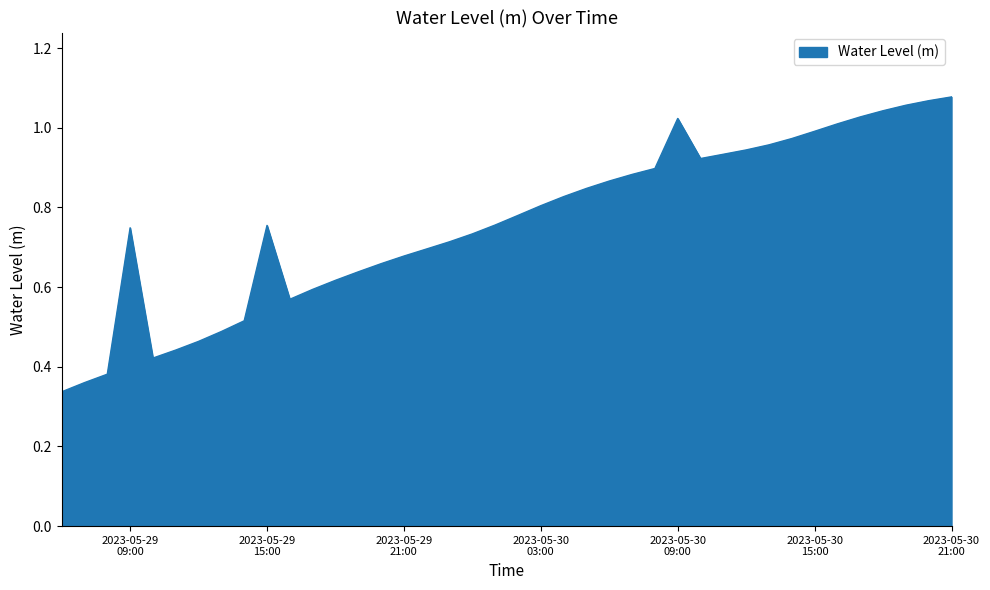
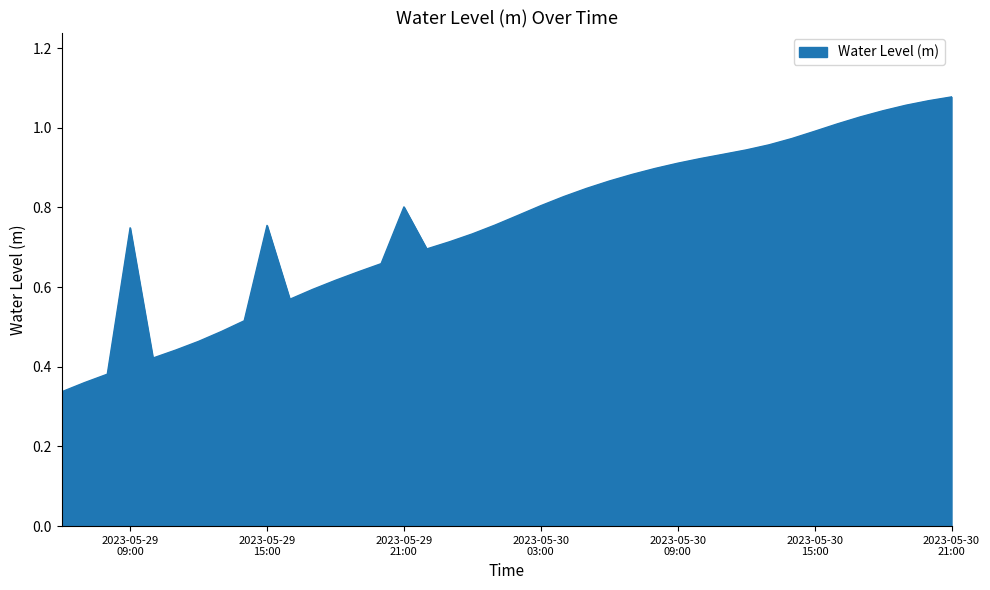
  {
    "2023-05-29 09:00": 0.75,
    "2023-05-29 15:00": 0.75,
-   "2023-05-29 21:00": 0.68,
+   "2023-05-29 21:00": 0.80,
    "2023-05-30 03:00": 0.80,
-   "2023-05-30 09:00": 1.02,
+   "2023-05-30 09:00": 0.91,
    "2023-05-30 15:00": 0.99,
    "2023-05-30 21:00": 1.08
  }
